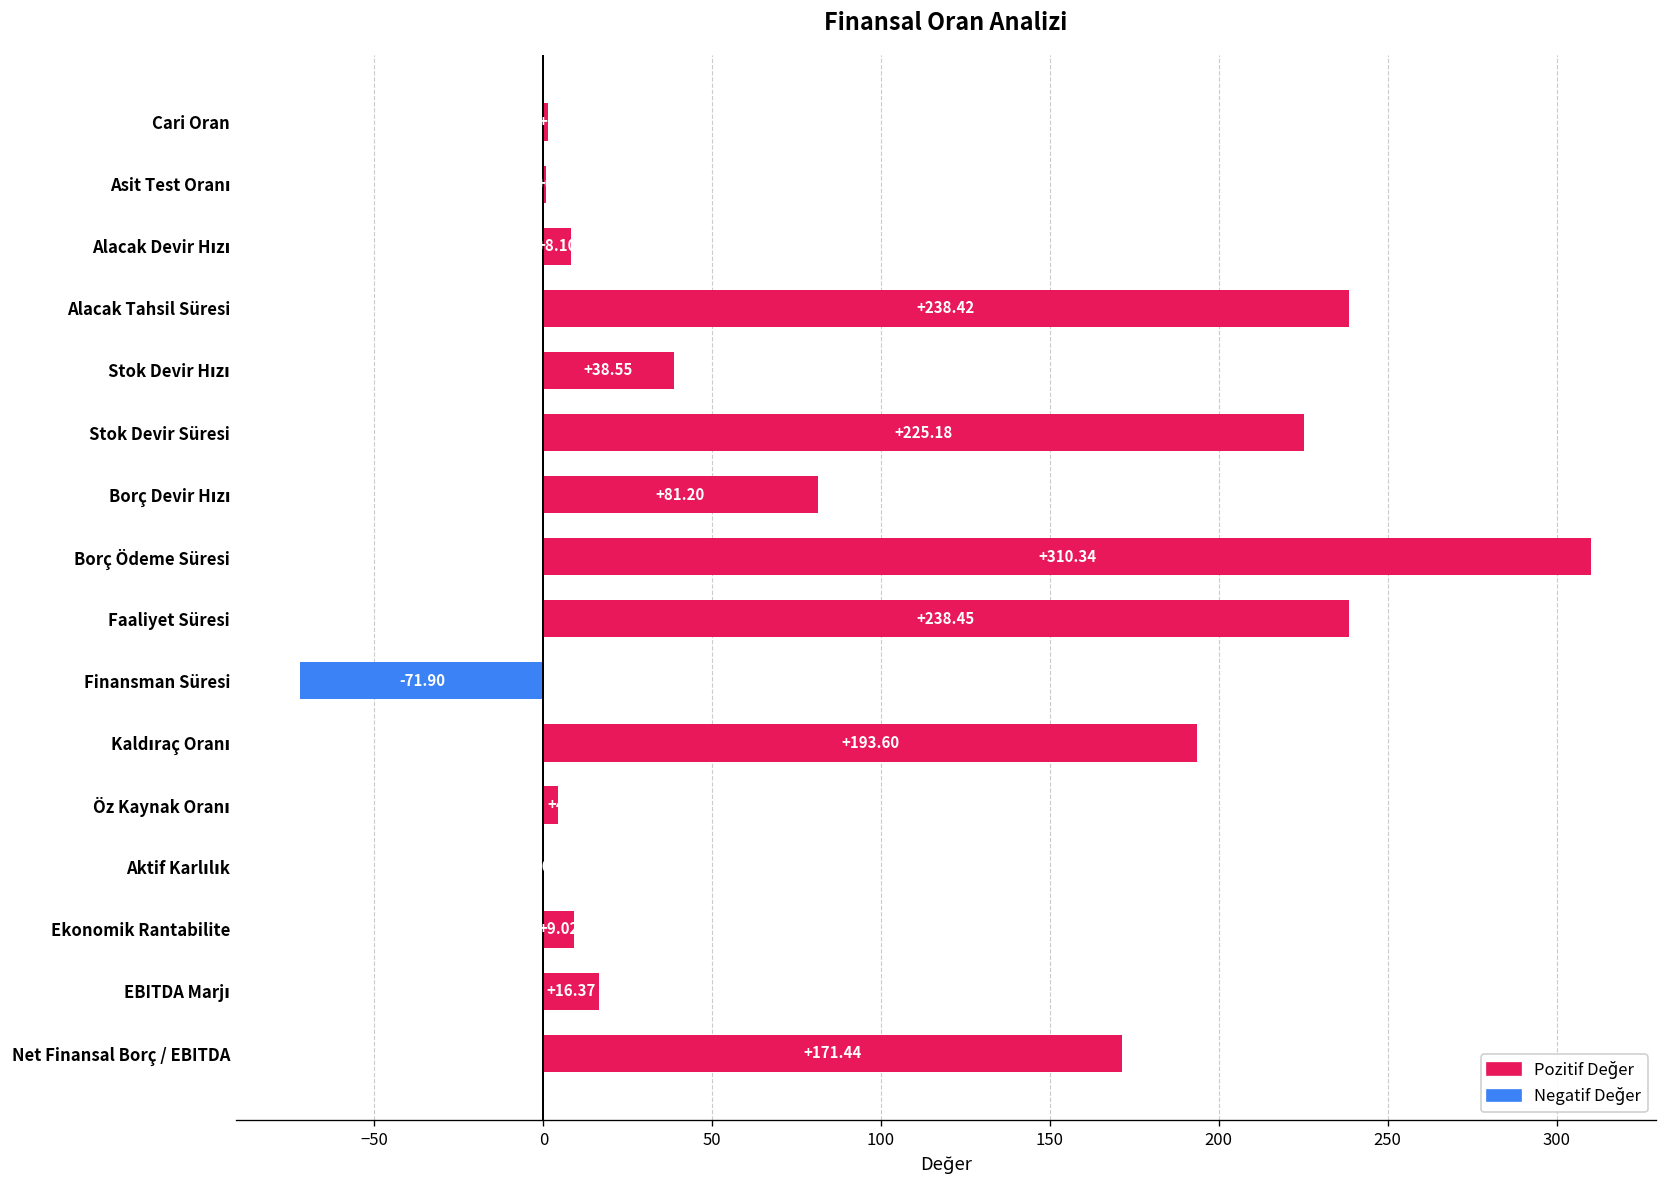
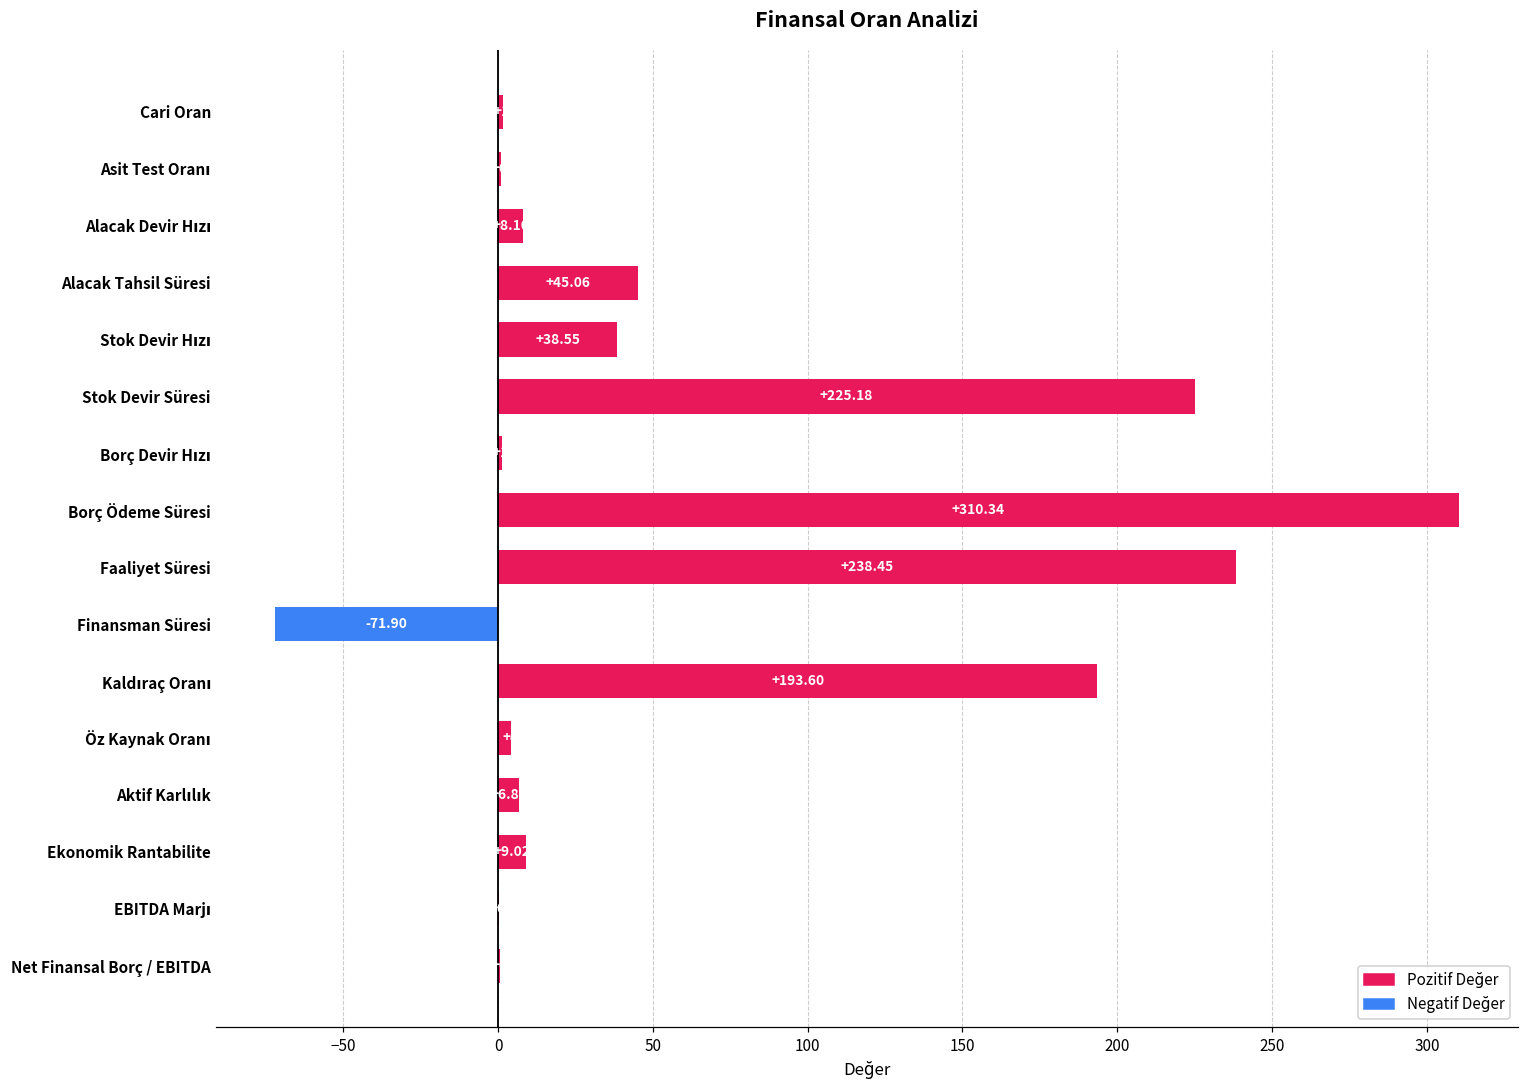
  {
    "Alacak Devir Hızı": "+8.10",
-   "Alacak Tahsil Süresi": "+238.42",
+   "Alacak Tahsil Süresi": "+45.06",
    "Stok Devir Hızı": "+38.55",
    "Stok Devir Süresi": "+225.18",
-   "Borç Devir Hızı": "81",
+   "Borç Devir Hızı": "1",
    "Borç Ödeme Süresi": "+310.34",
    "Faaliyet Süresi": "+238.45",
    "Finansman Süresi": "-71.90",
    "Kaldıraç Oranı": "+193.60",
-   "Aktif Karlılık": "0",
+   "Aktif Karlılık": "7",
    "Ekonomik Rantabilite": "+9.02",
-   "EBITDA Marjı": "16",
-   "Net Finansal Borç / EBITDA": "171"
+   "EBITDA Marjı": "0",
+   "Net Finansal Borç / EBITDA": "1"
  }
